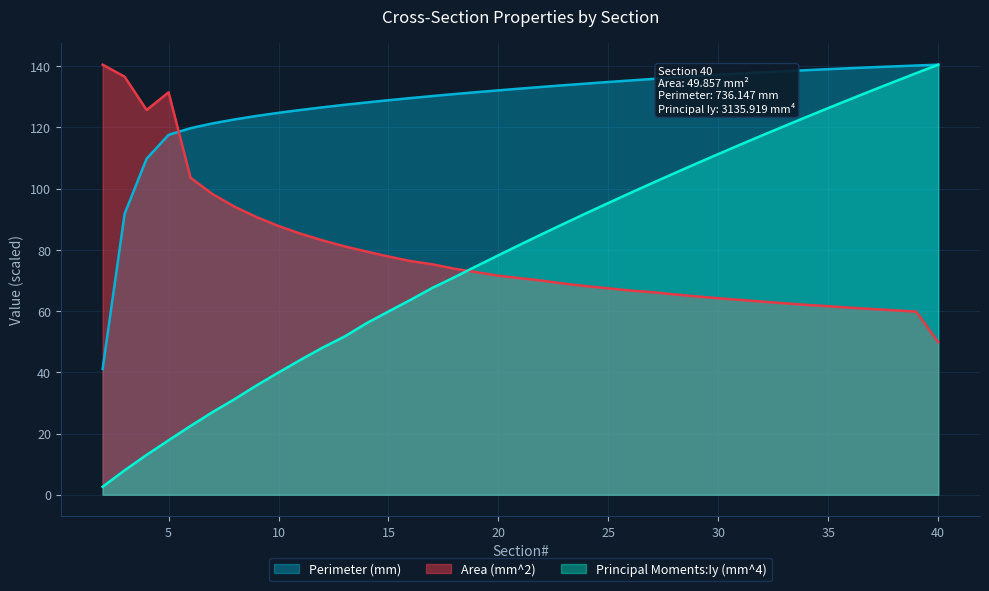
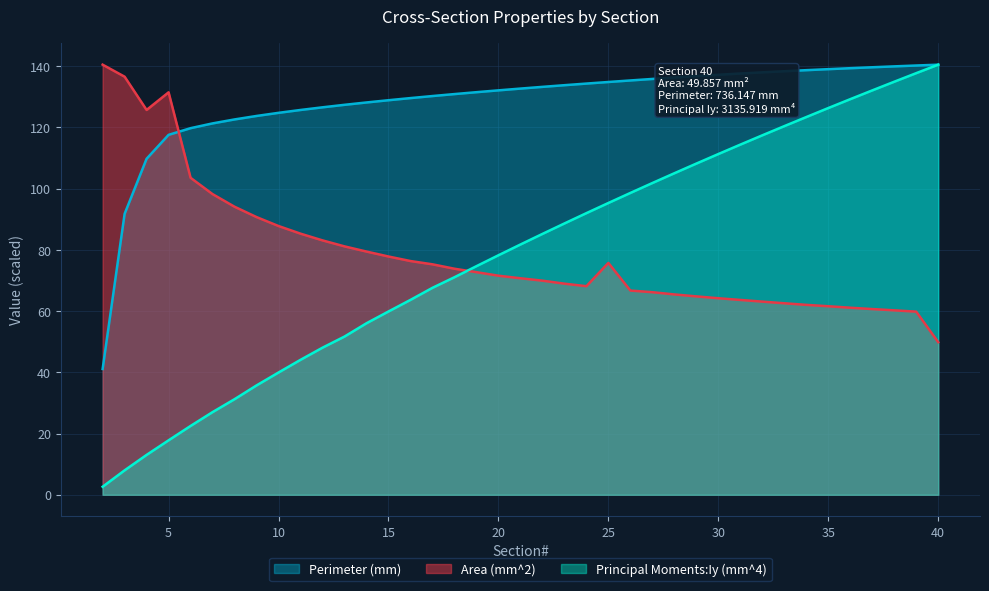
  {
    "Area (mm^2)": {
      "5": 131,
      "10": 88,
      "15": 78,
      "20": 72,
-     "25": 67,
+     "25": 76,
      "30": 64,
      "35": 62,
      "40": 50
    }
  }
